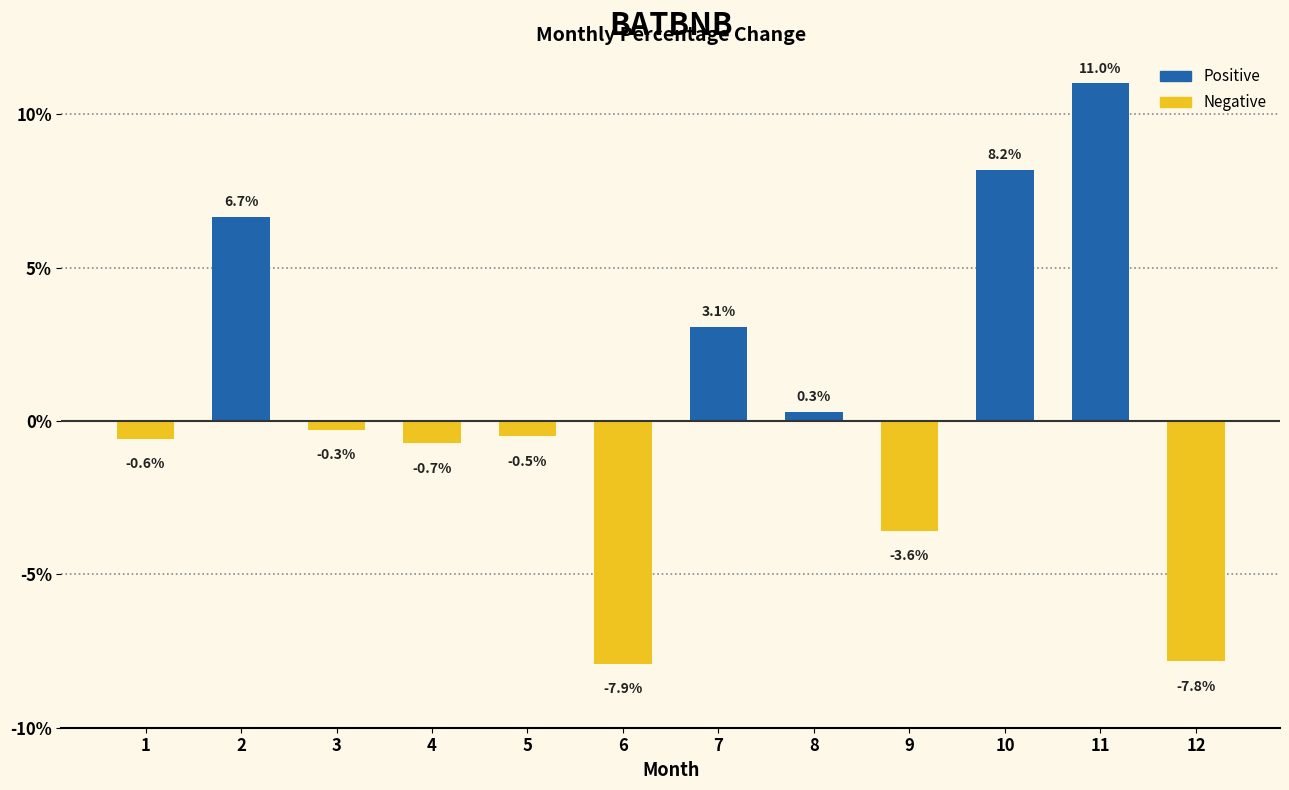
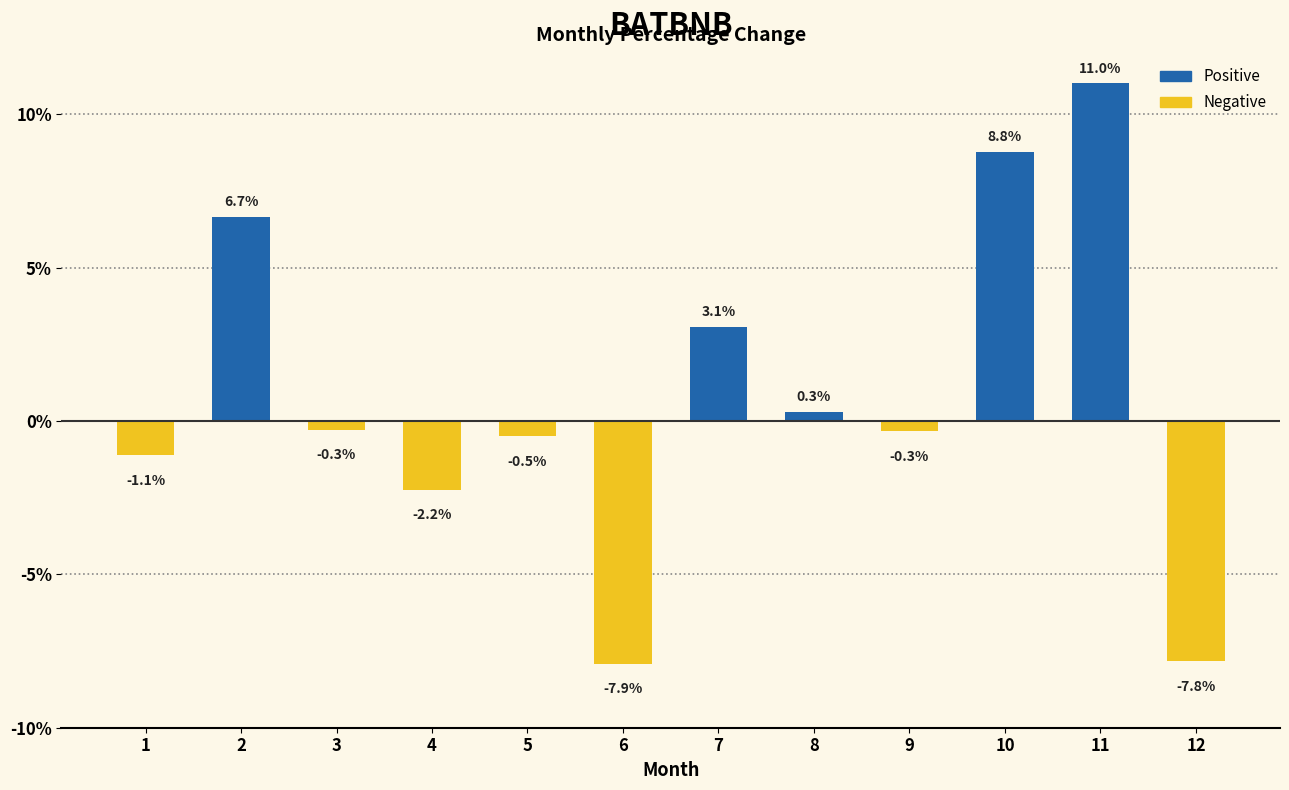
  {
    "Positive": {
      "2": "6.7%",
      "7": "3.1%",
      "8": "0.3%",
-     "10": "8.2%",
+     "10": "8.8%",
      "11": "11.0%"
    },
    "Negative": {
-     "1": "-0.6%",
+     "1": "-1.1%",
      "3": "-0.3%",
-     "4": "-0.7%",
+     "4": "-2.2%",
      "5": "-0.5%",
      "6": "-7.9%",
-     "9": "-3.6%",
+     "9": "-0.3%",
      "12": "-7.8%"
    }
  }
